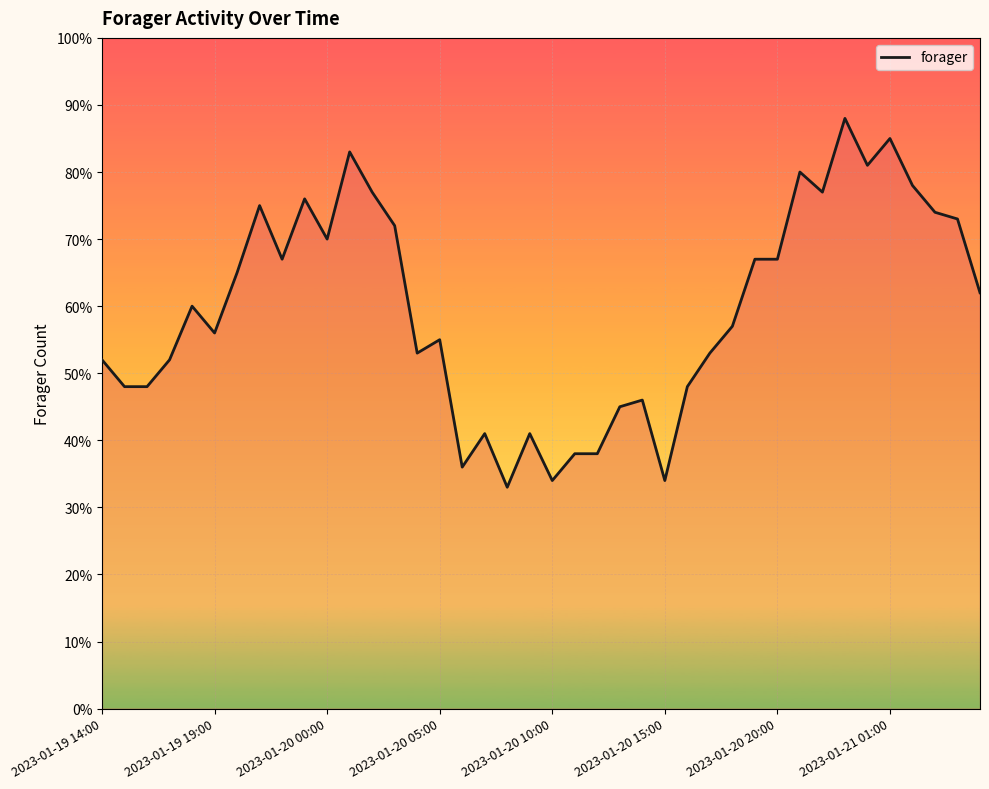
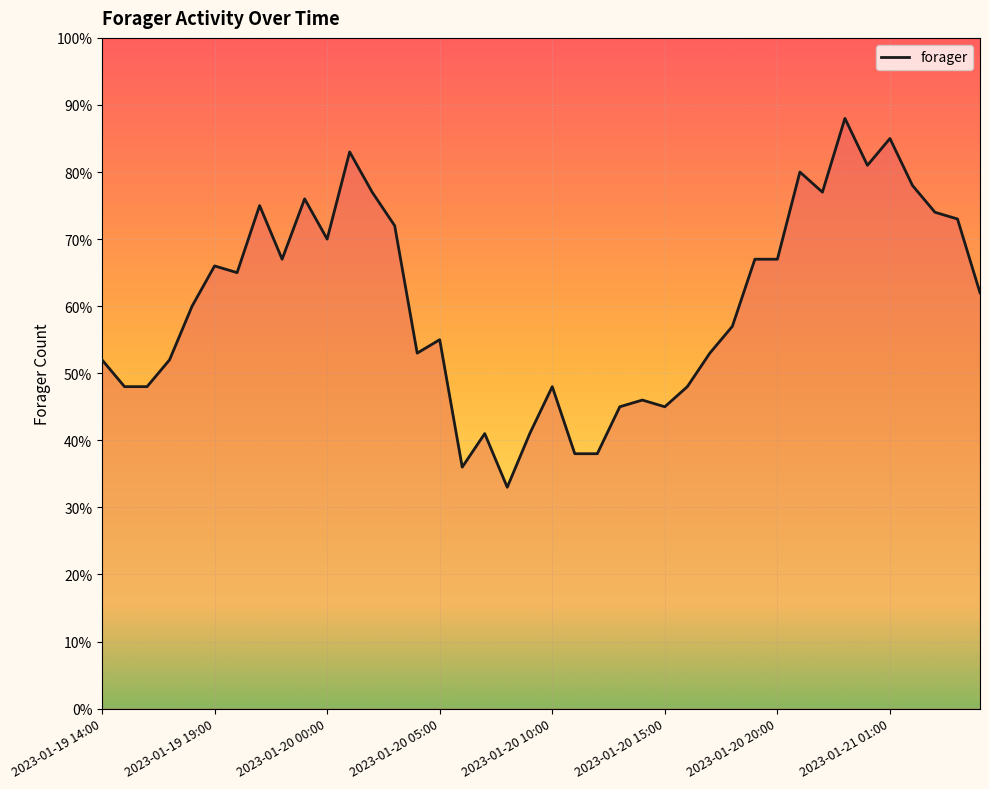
  {
    "2023-01-19 14:00": "52%",
-   "2023-01-19 19:00": "56%",
+   "2023-01-19 19:00": "66%",
    "2023-01-20 00:00": "70%",
    "2023-01-20 05:00": "55%",
-   "2023-01-20 10:00": "34%",
-   "2023-01-20 15:00": "34%",
+   "2023-01-20 10:00": "48%",
+   "2023-01-20 15:00": "45%",
    "2023-01-20 20:00": "67%",
    "2023-01-21 01:00": "85%"
  }
